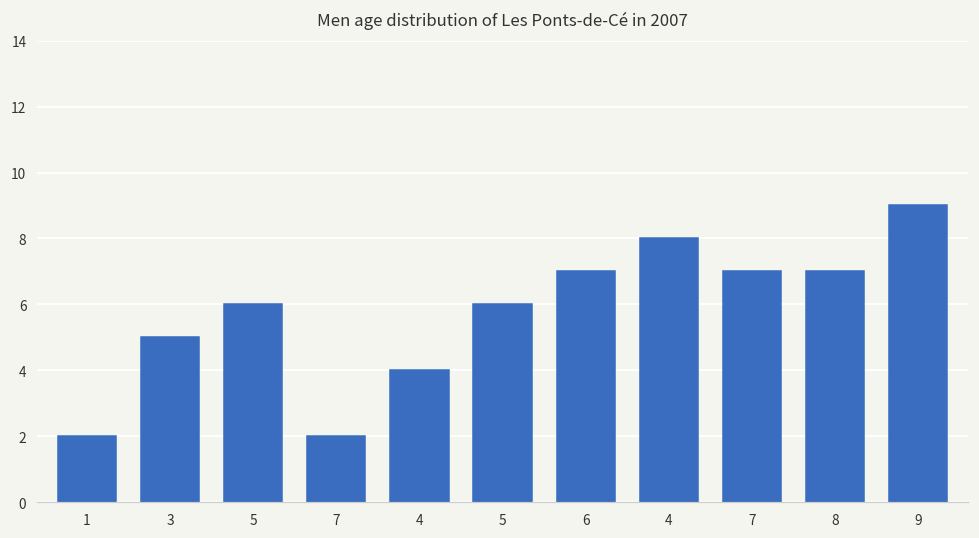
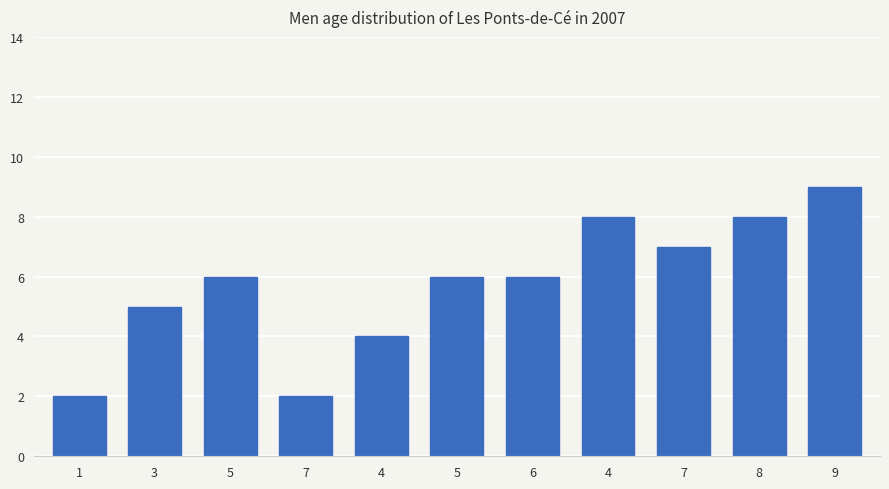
  {
    "1": 2,
    "3": 5,
-   "6": 7,
-   "8": 7,
+   "6": 6,
+   "8": 8,
    "9": 9
  }
